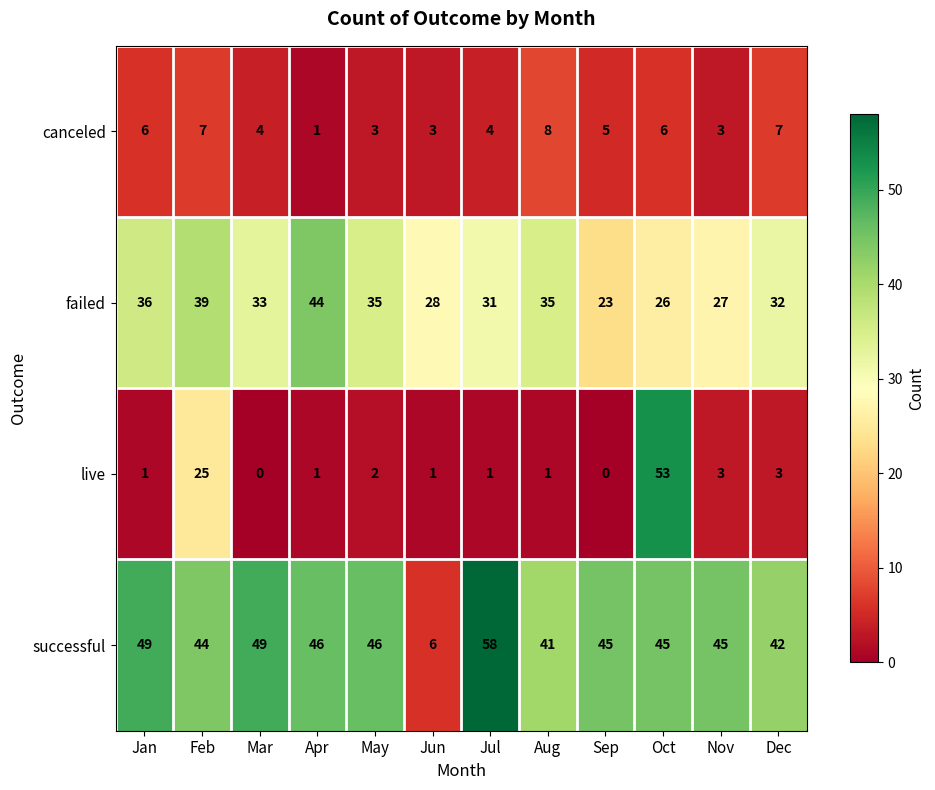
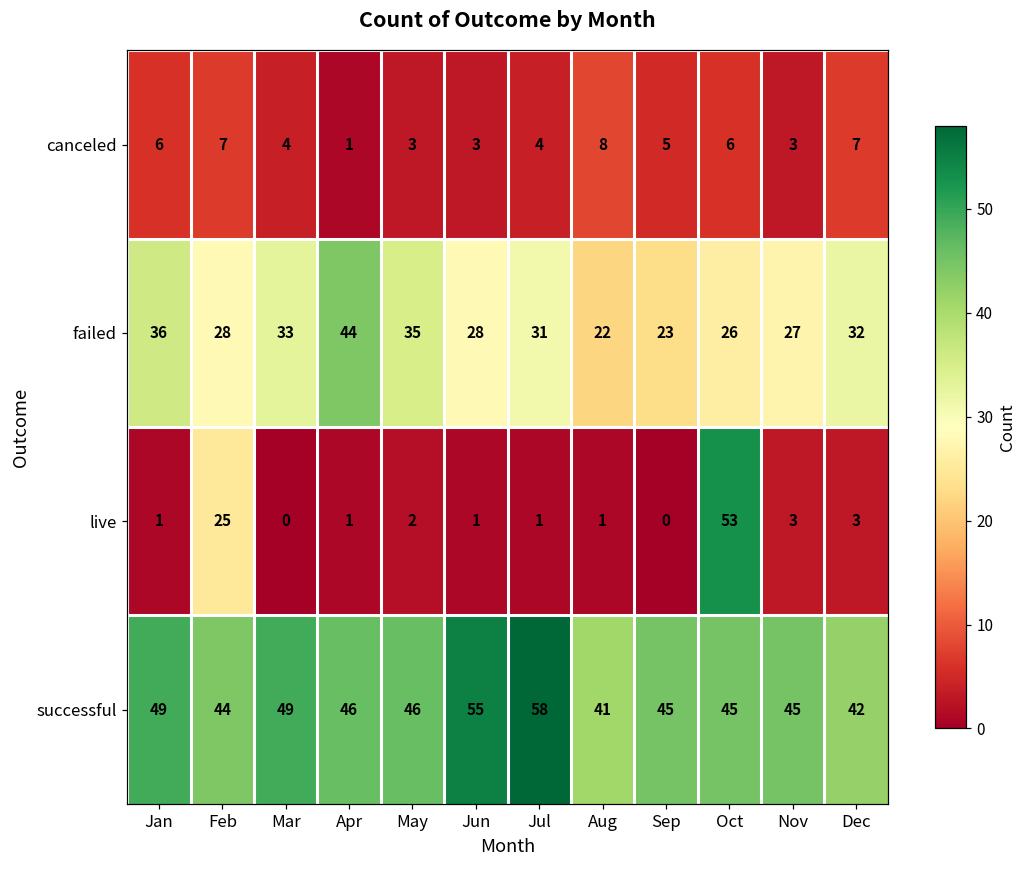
  {
    "canceled": {
      "Jan": 6,
      "Feb": 7,
      "Mar": 4,
      "Apr": 1,
      "May": 3,
      "Jun": 3,
      "Jul": 4,
      "Aug": 8,
      "Sep": 5,
      "Oct": 6,
      "Nov": 3,
      "Dec": 7
    },
    "failed": {
      "Jan": 36,
-     "Feb": 39,
+     "Feb": 28,
      "Mar": 33,
      "Apr": 44,
      "May": 35,
      "Jun": 28,
      "Jul": 31,
-     "Aug": 35,
+     "Aug": 22,
      "Sep": 23,
      "Oct": 26,
      "Nov": 27,
      "Dec": 32
    },
    "live": {
      "Jan": 1,
      "Feb": 25,
      "Mar": 0,
      "Apr": 1,
      "May": 2,
      "Jun": 1,
      "Jul": 1,
      "Aug": 1,
      "Sep": 0,
      "Oct": 53,
      "Nov": 3,
      "Dec": 3
    },
    "successful": {
      "Jan": 49,
      "Feb": 44,
      "Mar": 49,
      "Apr": 46,
      "May": 46,
-     "Jun": 6,
+     "Jun": 55,
      "Jul": 58,
      "Aug": 41,
      "Sep": 45,
      "Oct": 45,
      "Nov": 45,
      "Dec": 42
    }
  }
